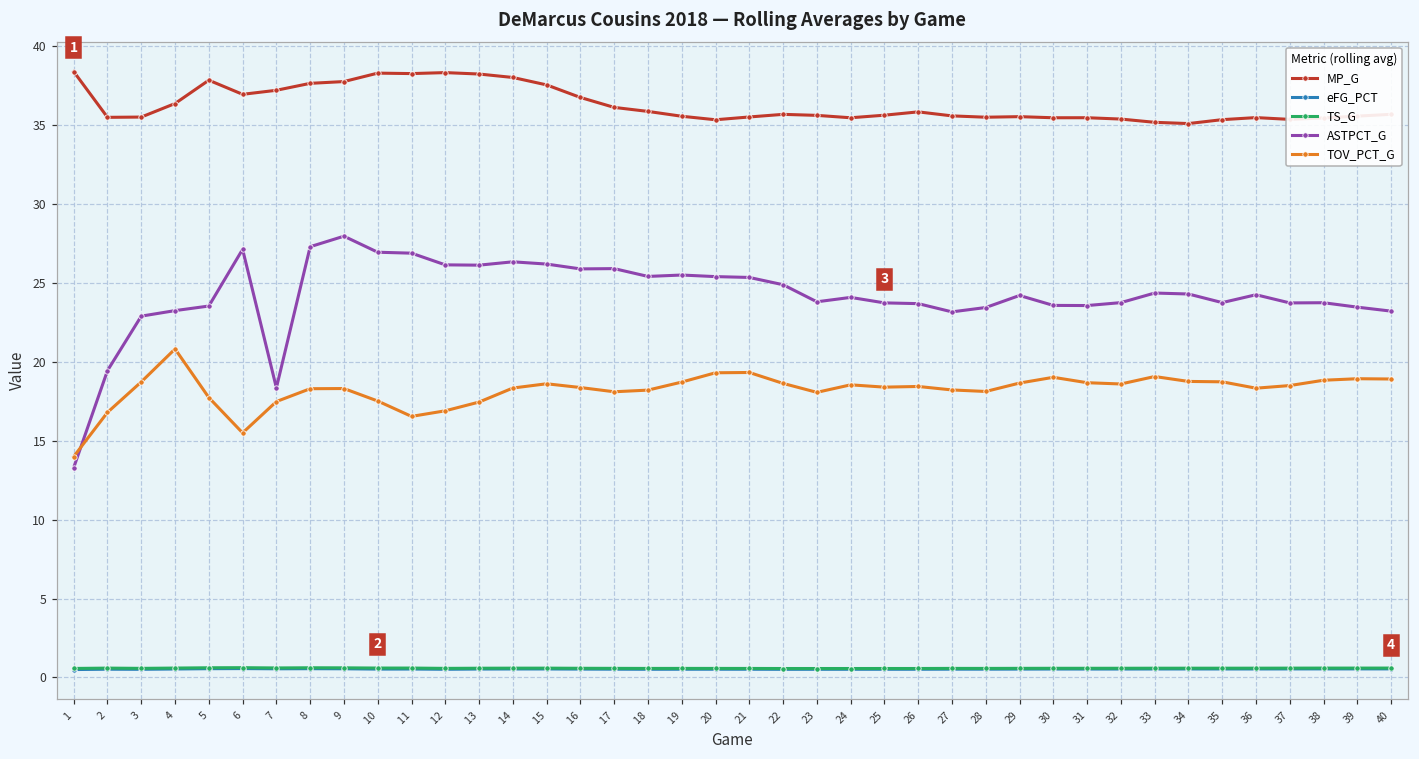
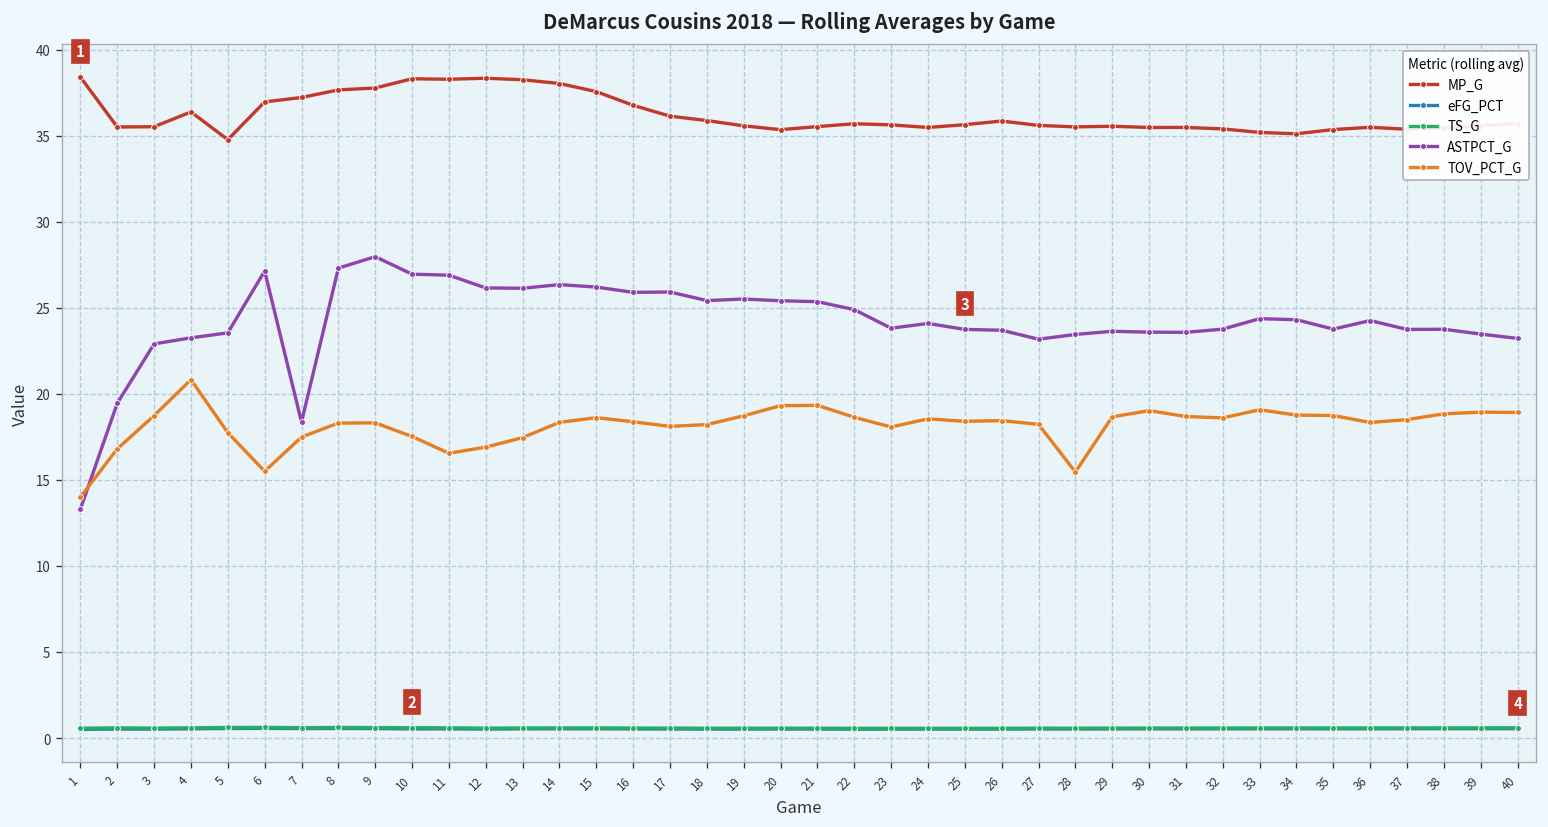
  {
    "MP_G": {
      "2": 35.5,
      "3": 35.5,
      "4": 36.4,
-     "5": 37.9,
+     "5": 34.8,
      "6": 37.0,
      "7": 37.2,
      "8": 37.7,
      "9": 37.8,
      "10": 38.3,
      "11": 38.3,
      "12": 38.3,
      "13": 38.2,
      "14": 38.0,
      "15": 37.6,
      "16": 36.8,
      "17": 36.1,
      "18": 35.9,
      "19": 35.6,
      "20": 35.3,
      "21": 35.5,
      "22": 35.7,
      "23": 35.6,
      "24": 35.5,
      "25": 35.6,
      "26": 35.8,
      "27": 35.6,
      "28": 35.5,
      "29": 35.5,
      "30": 35.5,
      "31": 35.5,
      "32": 35.4,
      "33": 35.2,
      "34": 35.1,
      "35": 35.4,
      "36": 35.5
    },
    "ASTPCT_G": {
      "1": 13.3,
      "2": 19.5,
      "3": 22.9,
      "4": 23.3,
      "5": 23.5,
      "6": 27.1,
      "7": 18.4,
      "8": 27.3,
      "9": 28.0,
      "10": 27.0,
      "11": 26.9,
      "12": 26.2,
      "13": 26.1,
      "14": 26.3,
      "15": 26.2,
      "16": 25.9,
      "17": 25.9,
      "18": 25.4,
      "19": 25.5,
      "20": 25.4,
      "21": 25.4,
      "22": 24.9,
      "23": 23.8,
      "24": 24.1,
      "26": 23.7,
      "27": 23.2,
      "28": 23.4,
-     "29": 24.2,
+     "29": 23.6,
      "30": 23.6,
      "31": 23.6,
      "32": 23.8,
      "33": 24.4,
      "34": 24.3,
      "35": 23.8,
      "36": 24.3,
      "37": 23.7,
      "38": 23.8,
      "39": 23.5,
      "40": 23.2
    },
    "TOV_PCT_G": {
      "1": 14.0,
      "2": 16.8,
      "3": 18.7,
      "4": 20.8,
      "5": 17.7,
      "6": 15.5,
      "7": 17.5,
      "8": 18.3,
      "9": 18.3,
      "10": 17.5,
      "11": 16.5,
      "12": 16.9,
      "13": 17.5,
      "14": 18.3,
      "15": 18.6,
      "16": 18.4,
      "17": 18.1,
      "18": 18.2,
      "19": 18.7,
      "20": 19.3,
      "21": 19.3,
      "22": 18.6,
      "23": 18.1,
      "24": 18.5,
      "25": 18.4,
      "26": 18.4,
      "27": 18.2,
-     "28": 18.1,
+     "28": 15.5,
      "29": 18.7,
      "30": 19.0,
      "31": 18.7,
      "32": 18.6,
      "33": 19.1,
      "34": 18.8,
      "35": 18.7,
      "36": 18.3,
      "37": 18.5,
      "38": 18.8,
      "39": 18.9,
      "40": 18.9
    }
  }
